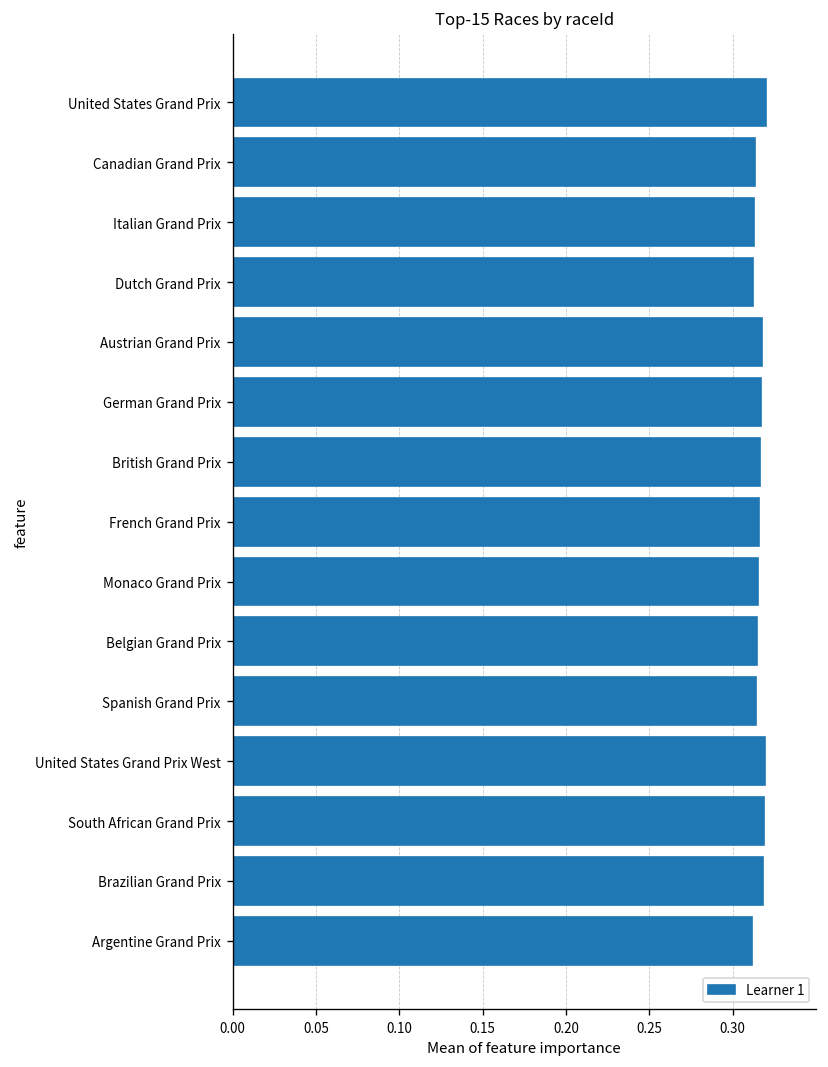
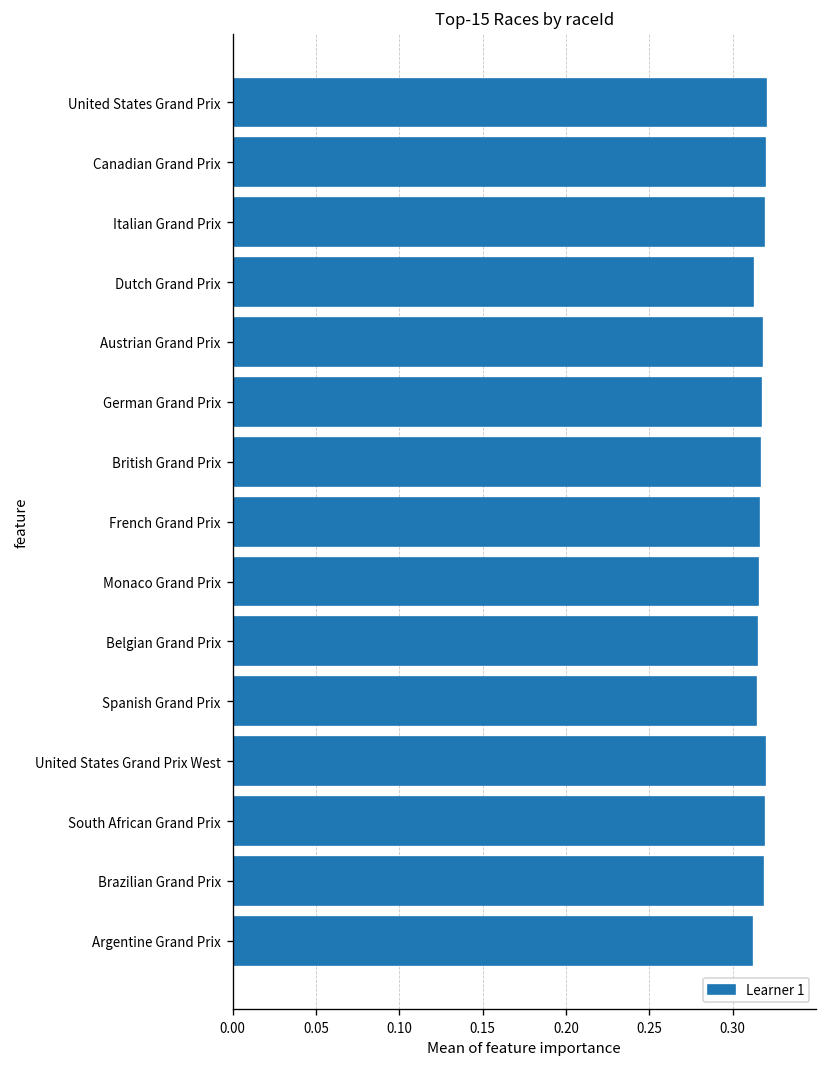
  {
    "United States Grand Prix": 0.320,
-   "Canadian Grand Prix": 0.313,
-   "Italian Grand Prix": 0.313,
+   "Canadian Grand Prix": 0.319,
+   "Italian Grand Prix": 0.319,
    "Dutch Grand Prix": 0.312,
    "Austrian Grand Prix": 0.318,
    "German Grand Prix": 0.317,
    "British Grand Prix": 0.316,
    "French Grand Prix": 0.316,
    "Monaco Grand Prix": 0.315,
    "Belgian Grand Prix": 0.315,
    "Spanish Grand Prix": 0.314,
    "United States Grand Prix West": 0.319,
    "South African Grand Prix": 0.319,
    "Brazilian Grand Prix": 0.318,
    "Argentine Grand Prix": 0.311
  }
